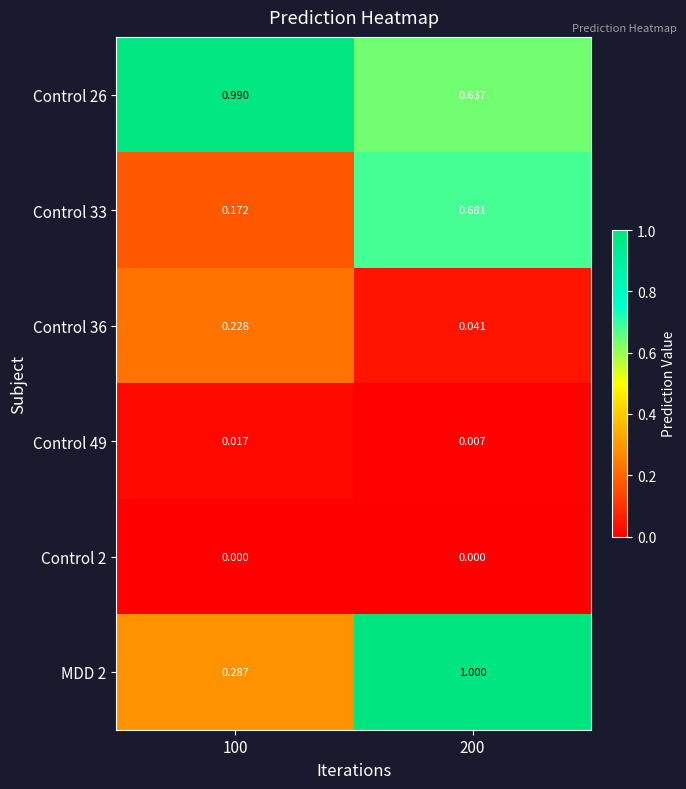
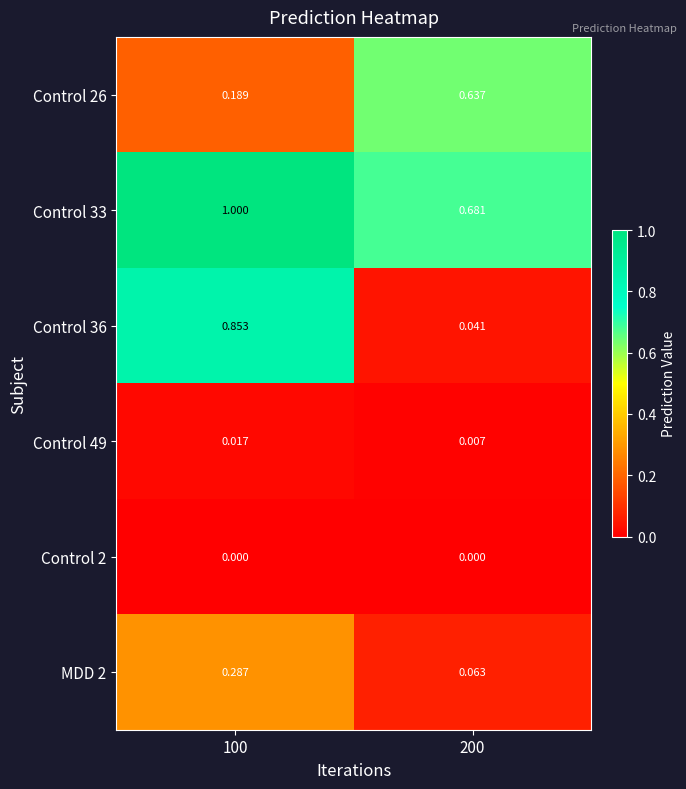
  {
    "Control 26": {
-     "100": 0.990,
+     "100": 0.189,
      "200": 0.637
    },
    "Control 33": {
-     "100": 0.172,
+     "100": 1.000,
      "200": 0.681
    },
    "Control 36": {
-     "100": 0.228,
+     "100": 0.853,
      "200": 0.041
    },
    "Control 49": {
      "100": 0.017,
      "200": 0.007
    },
    "Control 2": {
      "100": 0.000,
      "200": 0.000
    },
    "MDD 2": {
      "100": 0.287,
-     "200": 1.000
+     "200": 0.063
    }
  }
